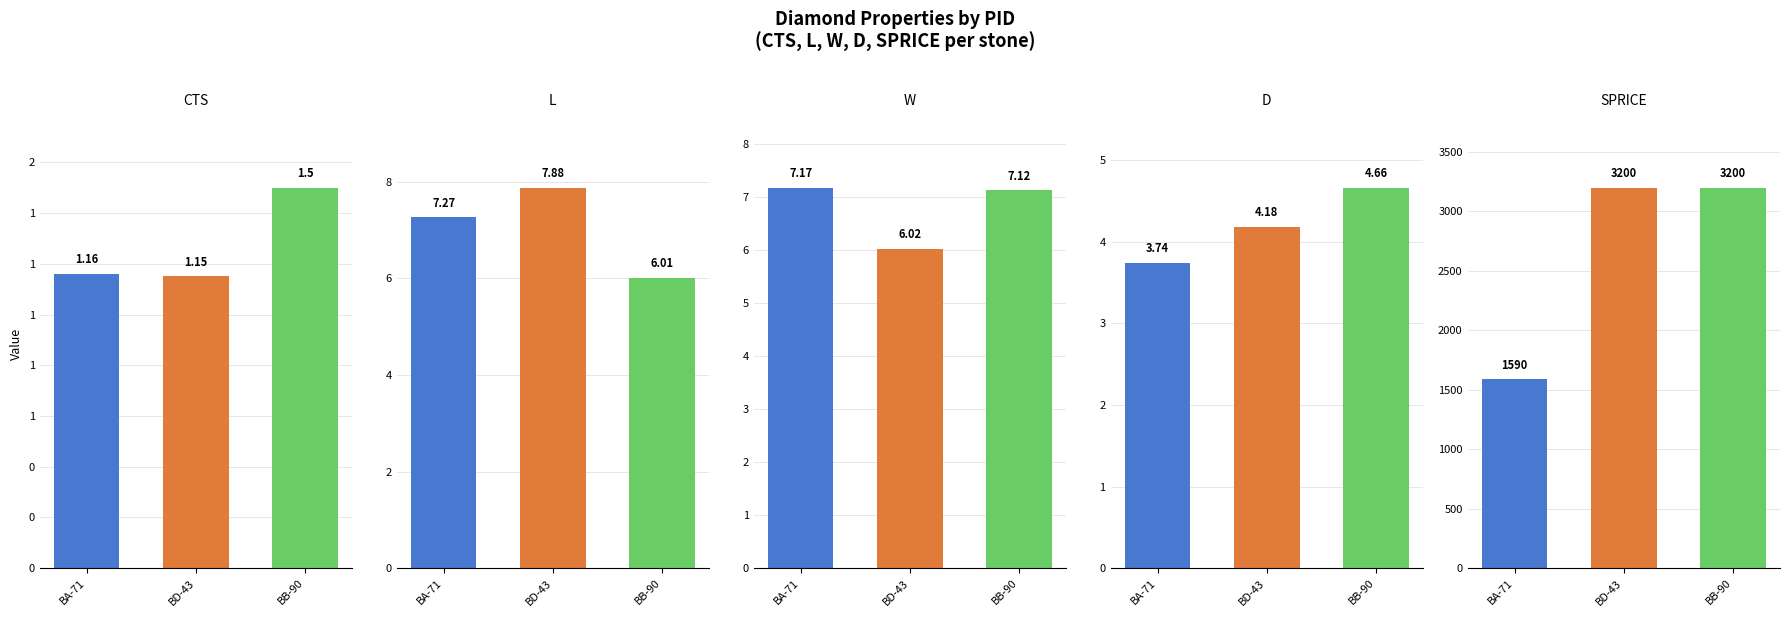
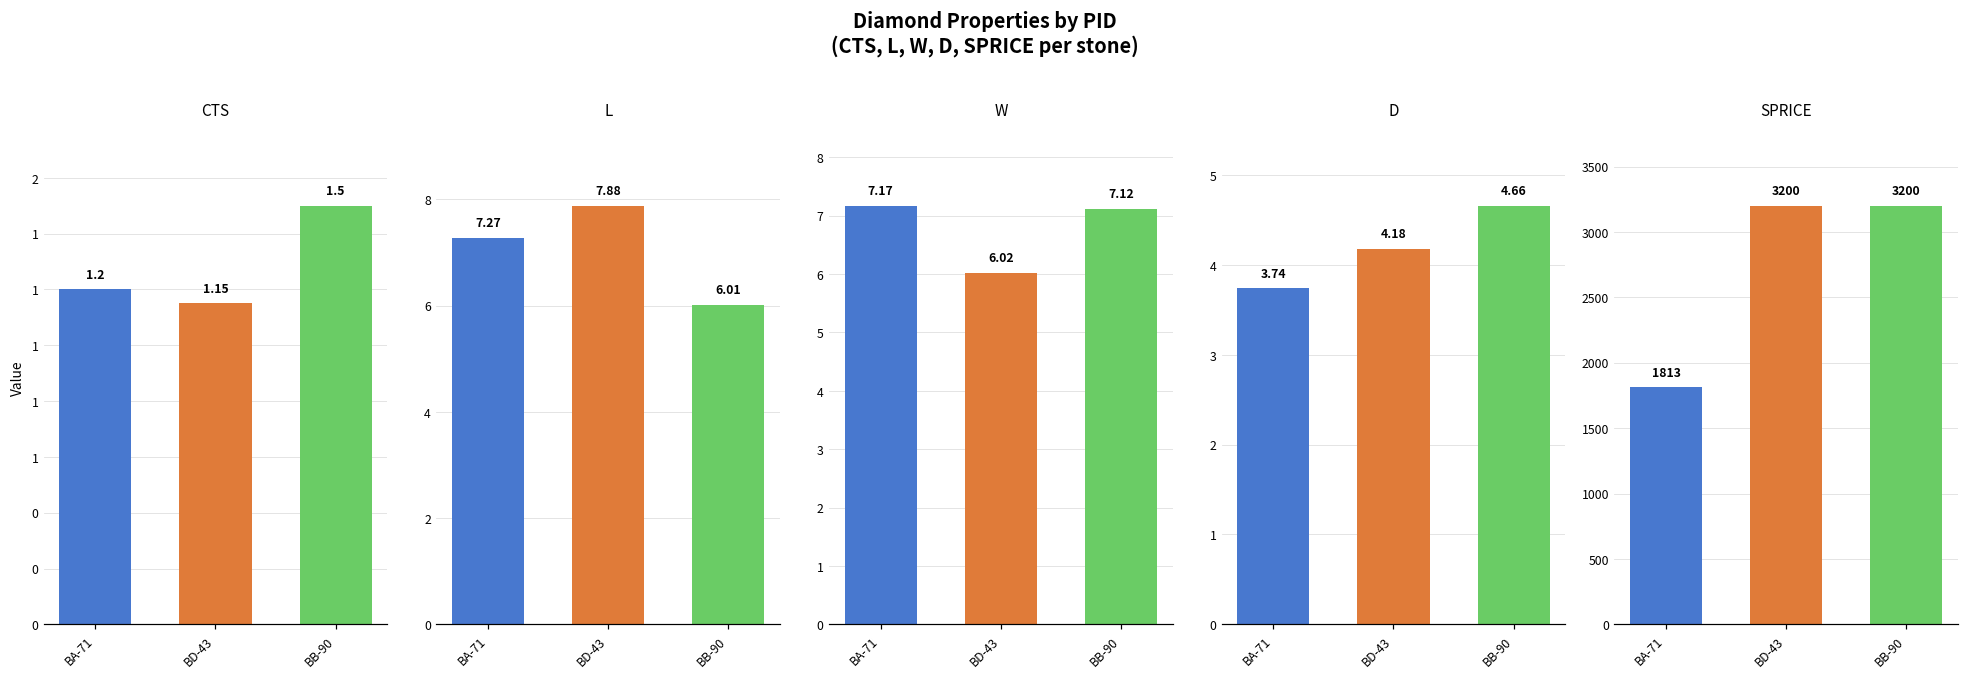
  {
    "CTS": {
-     "BA-71": 1.16,
+     "BA-71": 1.2,
      "BD-43": 1.15,
      "BB-90": 1.5
    },
    "L": {
      "BA-71": 7.27,
      "BD-43": 7.88,
      "BB-90": 6.01
    },
    "W": {
      "BA-71": 7.17,
      "BD-43": 6.02,
      "BB-90": 7.12
    },
    "D": {
      "BA-71": 3.74,
      "BD-43": 4.18,
      "BB-90": 4.66
    },
    "SPRICE": {
-     "BA-71": 1590,
+     "BA-71": 1813,
      "BD-43": 3200,
      "BB-90": 3200
    }
  }
